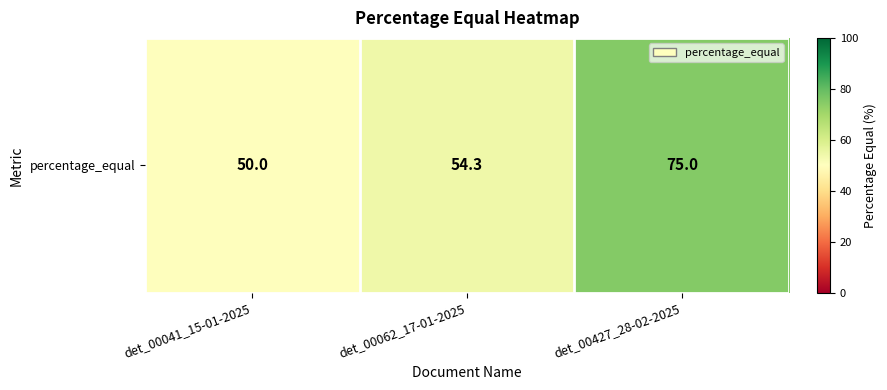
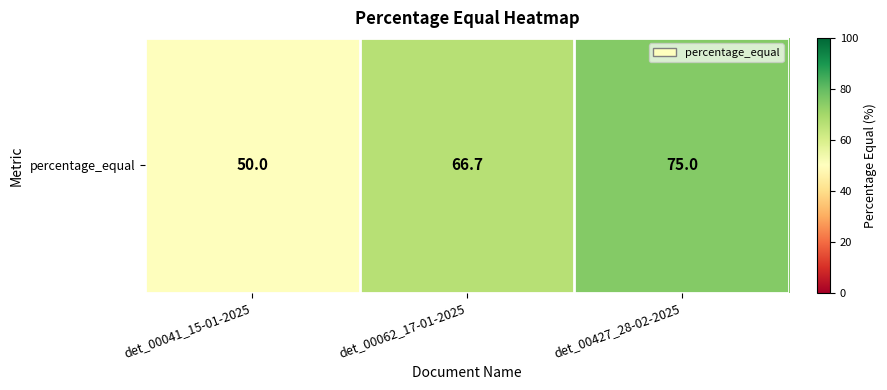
  {
    "percentage_equal": {
      "det_00041_15-01-2025": 50.0,
-     "det_00062_17-01-2025": 54.3,
+     "det_00062_17-01-2025": 66.7,
      "det_00427_28-02-2025": 75.0
    }
  }
